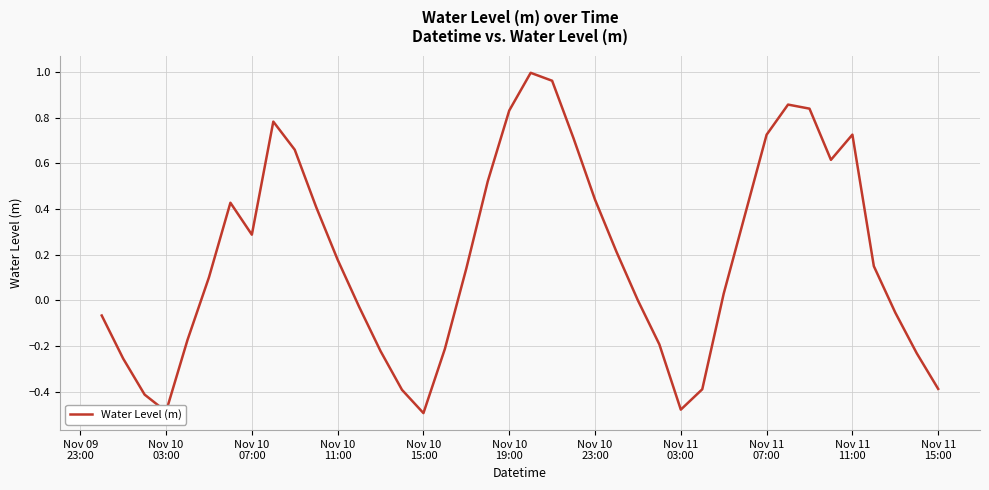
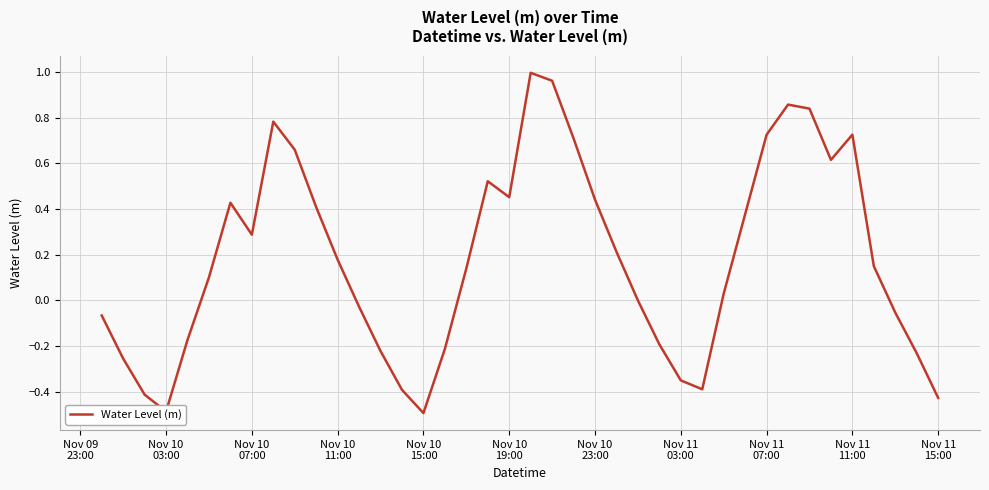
  {
    "Nov 10 07:00": 0.29,
    "Nov 10 11:00": 0.18,
    "Nov 10 15:00": -0.49,
-   "Nov 10 19:00": 0.83,
+   "Nov 10 19:00": 0.45,
    "Nov 10 23:00": 0.44,
-   "Nov 11 03:00": -0.48,
+   "Nov 11 03:00": -0.35,
    "Nov 11 07:00": 0.73,
    "Nov 11 11:00": 0.73,
-   "Nov 11 15:00": -0.39
+   "Nov 11 15:00": -0.43
  }
